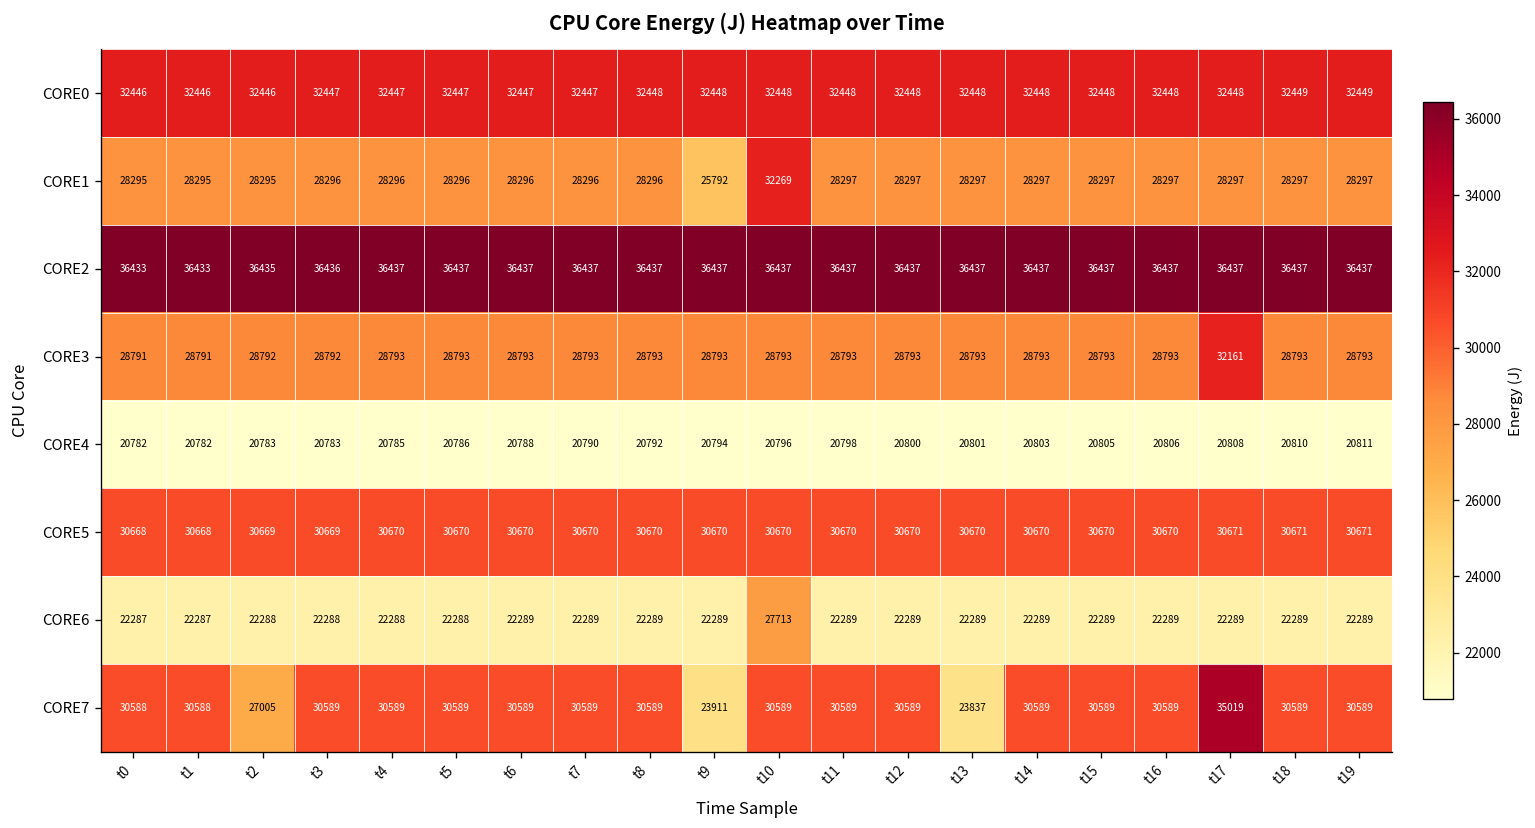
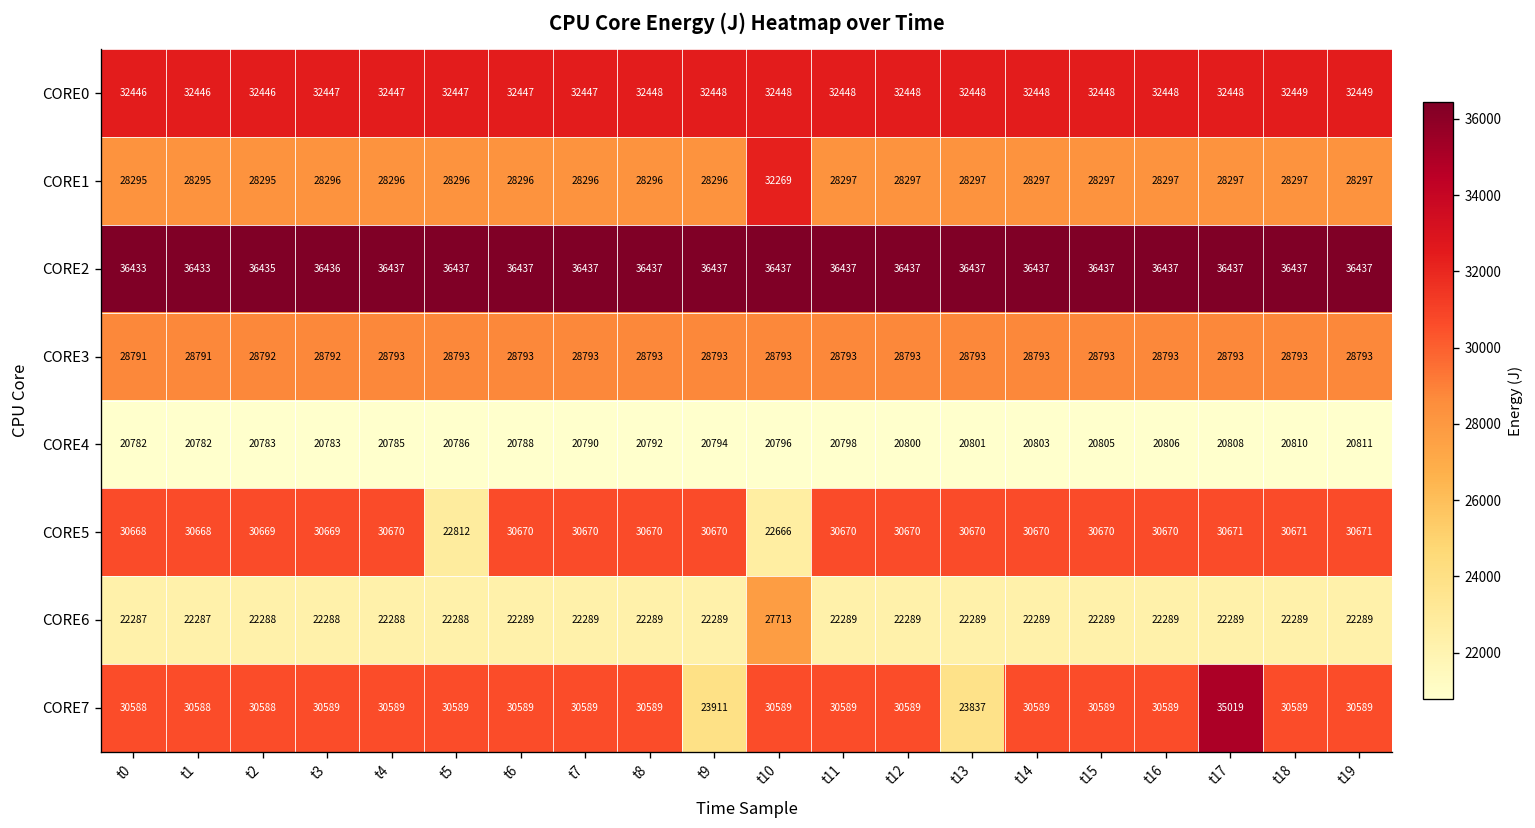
  {
    "CORE0": {
      "t0": 32446,
      "t1": 32446,
      "t2": 32446,
      "t3": 32447,
      "t4": 32447,
      "t5": 32447,
      "t6": 32447,
      "t7": 32447,
      "t8": 32448,
      "t9": 32448,
      "t10": 32448,
      "t11": 32448,
      "t12": 32448,
      "t13": 32448,
      "t14": 32448,
      "t15": 32448,
      "t16": 32448,
      "t17": 32448,
      "t18": 32449,
      "t19": 32449
    },
    "CORE1": {
      "t0": 28295,
      "t1": 28295,
      "t2": 28295,
      "t3": 28296,
      "t4": 28296,
      "t5": 28296,
      "t6": 28296,
      "t7": 28296,
      "t8": 28296,
-     "t9": 25792,
+     "t9": 28296,
      "t10": 32269,
      "t11": 28297,
      "t12": 28297,
      "t13": 28297,
      "t14": 28297,
      "t15": 28297,
      "t16": 28297,
      "t17": 28297,
      "t18": 28297,
      "t19": 28297
    },
    "CORE2": {
      "t0": 36433,
      "t1": 36433,
      "t2": 36435,
      "t3": 36436,
      "t4": 36437,
      "t5": 36437,
      "t6": 36437,
      "t7": 36437,
      "t8": 36437,
      "t9": 36437,
      "t10": 36437,
      "t11": 36437,
      "t12": 36437,
      "t13": 36437,
      "t14": 36437,
      "t15": 36437,
      "t16": 36437,
      "t17": 36437,
      "t18": 36437,
      "t19": 36437
    },
    "CORE3": {
      "t0": 28791,
      "t1": 28791,
      "t2": 28792,
      "t3": 28792,
      "t4": 28793,
      "t5": 28793,
      "t6": 28793,
      "t7": 28793,
      "t8": 28793,
      "t9": 28793,
      "t10": 28793,
      "t11": 28793,
      "t12": 28793,
      "t13": 28793,
      "t14": 28793,
      "t15": 28793,
      "t16": 28793,
-     "t17": 32161,
+     "t17": 28793,
      "t18": 28793,
      "t19": 28793
    },
    "CORE4": {
      "t0": 20782,
      "t1": 20782,
      "t2": 20783,
      "t3": 20783,
      "t4": 20785,
      "t5": 20786,
      "t6": 20788,
      "t7": 20790,
      "t8": 20792,
      "t9": 20794,
      "t10": 20796,
      "t11": 20798,
      "t12": 20800,
      "t13": 20801,
      "t14": 20803,
      "t15": 20805,
      "t16": 20806,
      "t17": 20808,
      "t18": 20810,
      "t19": 20811
    },
    "CORE5": {
      "t0": 30668,
      "t1": 30668,
      "t2": 30669,
      "t3": 30669,
      "t4": 30670,
-     "t5": 30670,
+     "t5": 22812,
      "t6": 30670,
      "t7": 30670,
      "t8": 30670,
      "t9": 30670,
-     "t10": 30670,
+     "t10": 22666,
      "t11": 30670,
      "t12": 30670,
      "t13": 30670,
      "t14": 30670,
      "t15": 30670,
      "t16": 30670,
      "t17": 30671,
      "t18": 30671,
      "t19": 30671
    },
    "CORE6": {
      "t0": 22287,
      "t1": 22287,
      "t2": 22288,
      "t3": 22288,
      "t4": 22288,
      "t5": 22288,
      "t6": 22289,
      "t7": 22289,
      "t8": 22289,
      "t9": 22289,
      "t10": 27713,
      "t11": 22289,
      "t12": 22289,
      "t13": 22289,
      "t14": 22289,
      "t15": 22289,
      "t16": 22289,
      "t17": 22289,
      "t18": 22289,
      "t19": 22289
    },
    "CORE7": {
      "t0": 30588,
      "t1": 30588,
-     "t2": 27005,
+     "t2": 30588,
      "t3": 30589,
      "t4": 30589,
      "t5": 30589,
      "t6": 30589,
      "t7": 30589,
      "t8": 30589,
      "t9": 23911,
      "t10": 30589,
      "t11": 30589,
      "t12": 30589,
      "t13": 23837,
      "t14": 30589,
      "t15": 30589,
      "t16": 30589,
      "t17": 35019,
      "t18": 30589,
      "t19": 30589
    }
  }
